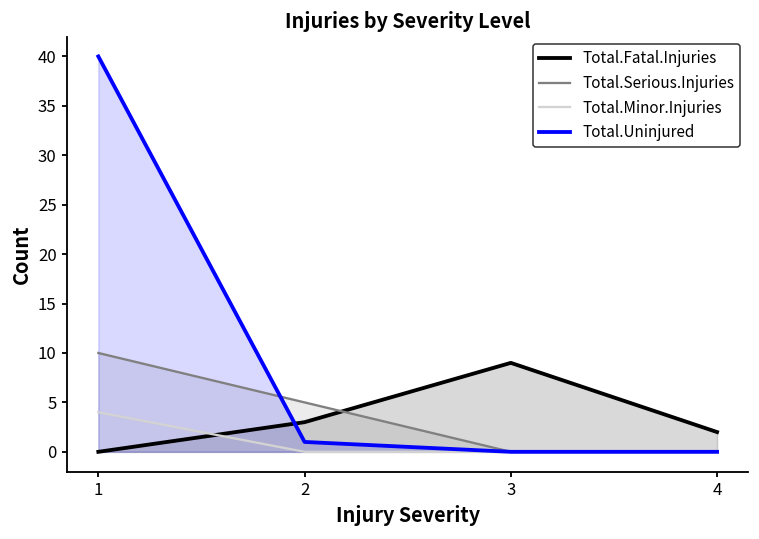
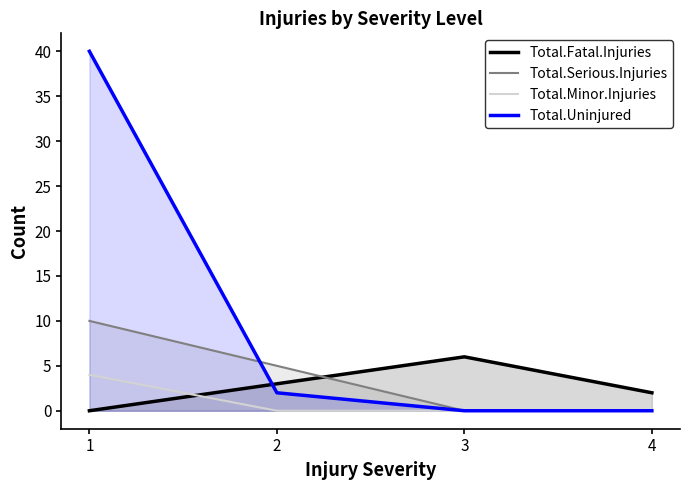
  {
    "Total.Fatal.Injuries": {
      "1": 0,
      "2": 3,
-     "3": 9,
+     "3": 6,
      "4": 2
    },
    "Total.Serious.Injuries": {
      "1": 10,
      "2": 5
    },
    "Total.Minor.Injuries": {
      "1": 4,
      "2": 0
    },
    "Total.Uninjured": {
      "1": 40,
-     "2": 1
+     "2": 2
    }
  }
